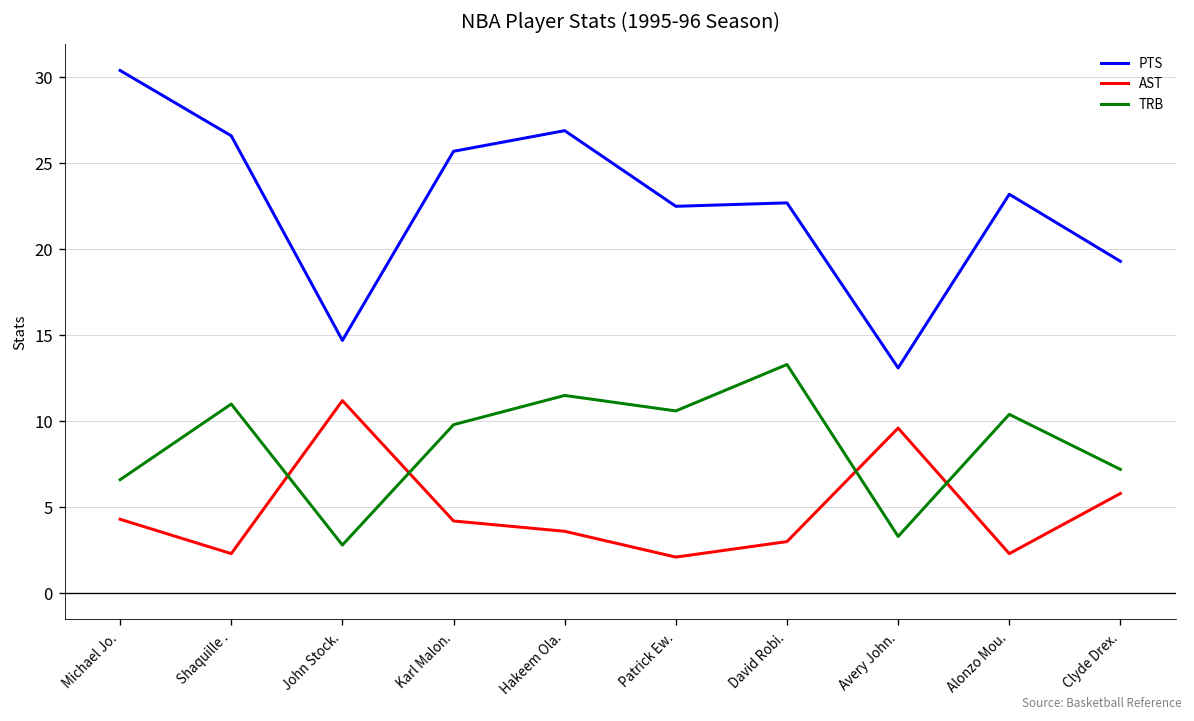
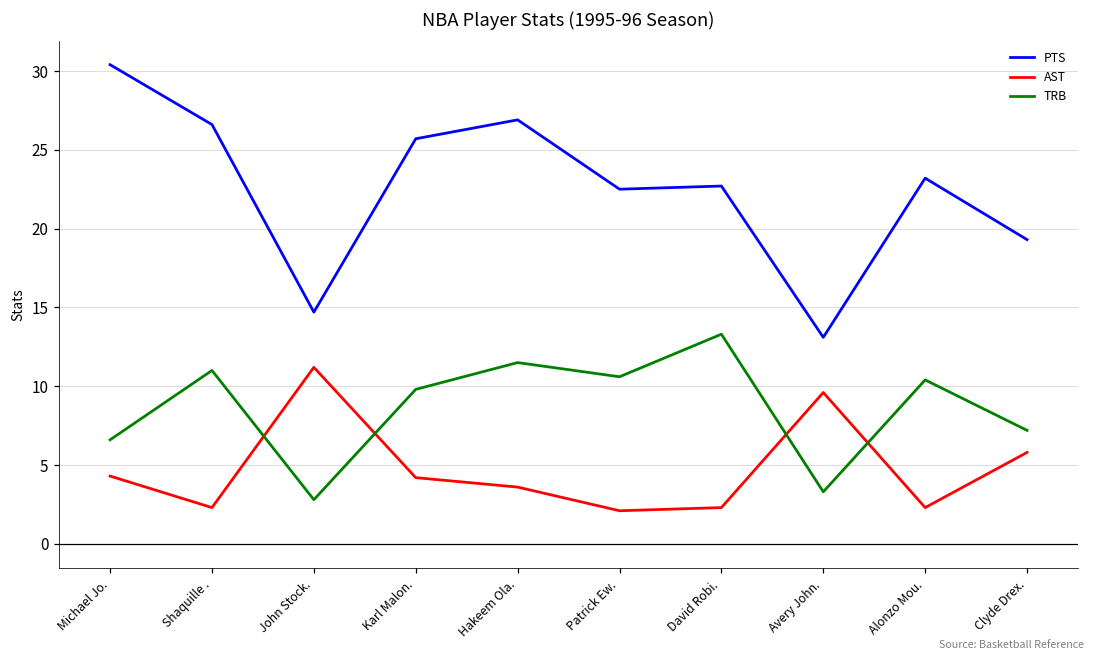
  {
    "PTS": {
      "Michael Jo.": 30.4,
      "Shaquille .": 26.6,
      "John Stock.": 14.7,
      "Karl Malon.": 25.7,
      "Hakeem Ola.": 26.9,
      "Patrick Ew.": 22.5,
      "David Robi.": 22.7,
      "Avery John.": 13.1,
      "Alonzo Mou.": 23.2,
      "Clyde Drex.": 19.3
    },
    "AST": {
      "Michael Jo.": 4.3,
      "Shaquille .": 2.3,
      "John Stock.": 11.2,
      "Karl Malon.": 4.2,
      "Hakeem Ola.": 3.6,
      "Patrick Ew.": 2.1,
-     "David Robi.": 3.0,
+     "David Robi.": 2.3,
      "Avery John.": 9.6,
      "Alonzo Mou.": 2.3,
      "Clyde Drex.": 5.8
    },
    "TRB": {
      "Michael Jo.": 6.6,
      "Shaquille .": 11.0,
      "John Stock.": 2.8,
      "Karl Malon.": 9.8,
      "Hakeem Ola.": 11.5,
      "Patrick Ew.": 10.6,
      "David Robi.": 13.3,
      "Avery John.": 3.3,
      "Alonzo Mou.": 10.4,
      "Clyde Drex.": 7.2
    }
  }
